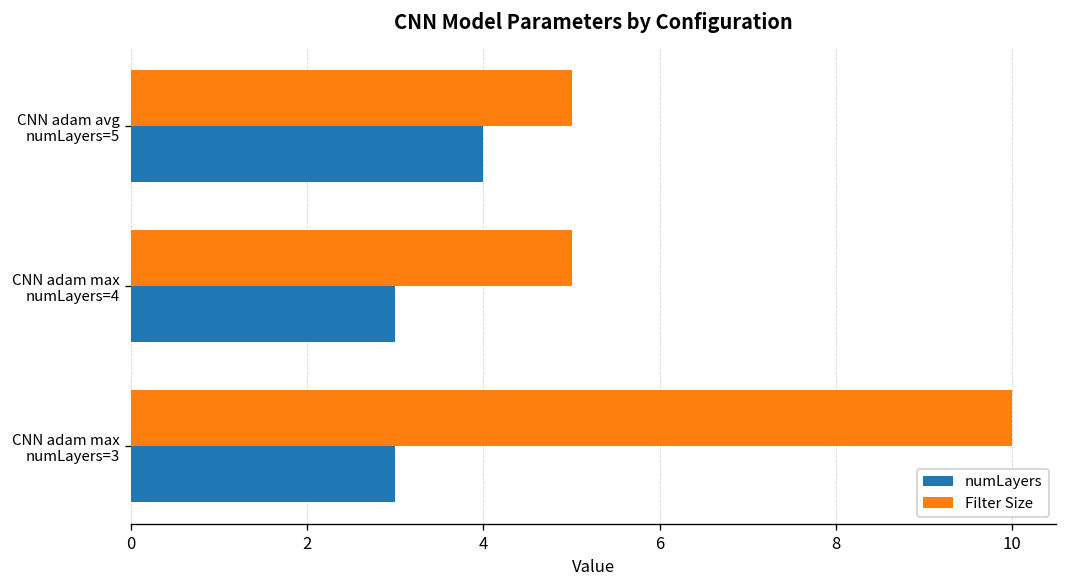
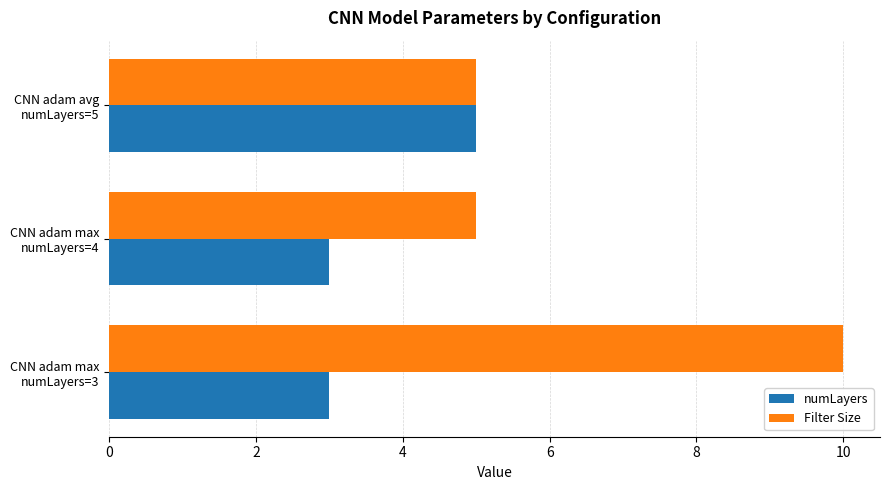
  {
    "numLayers": {
-     "CNN adam avg numLayers=5": 4,
+     "CNN adam avg numLayers=5": 5,
      "CNN adam max numLayers=4": 3,
      "CNN adam max numLayers=3": 3
    },
    "Filter Size": {
      "CNN adam avg numLayers=5": 5,
      "CNN adam max numLayers=4": 5,
      "CNN adam max numLayers=3": 10
    }
  }
